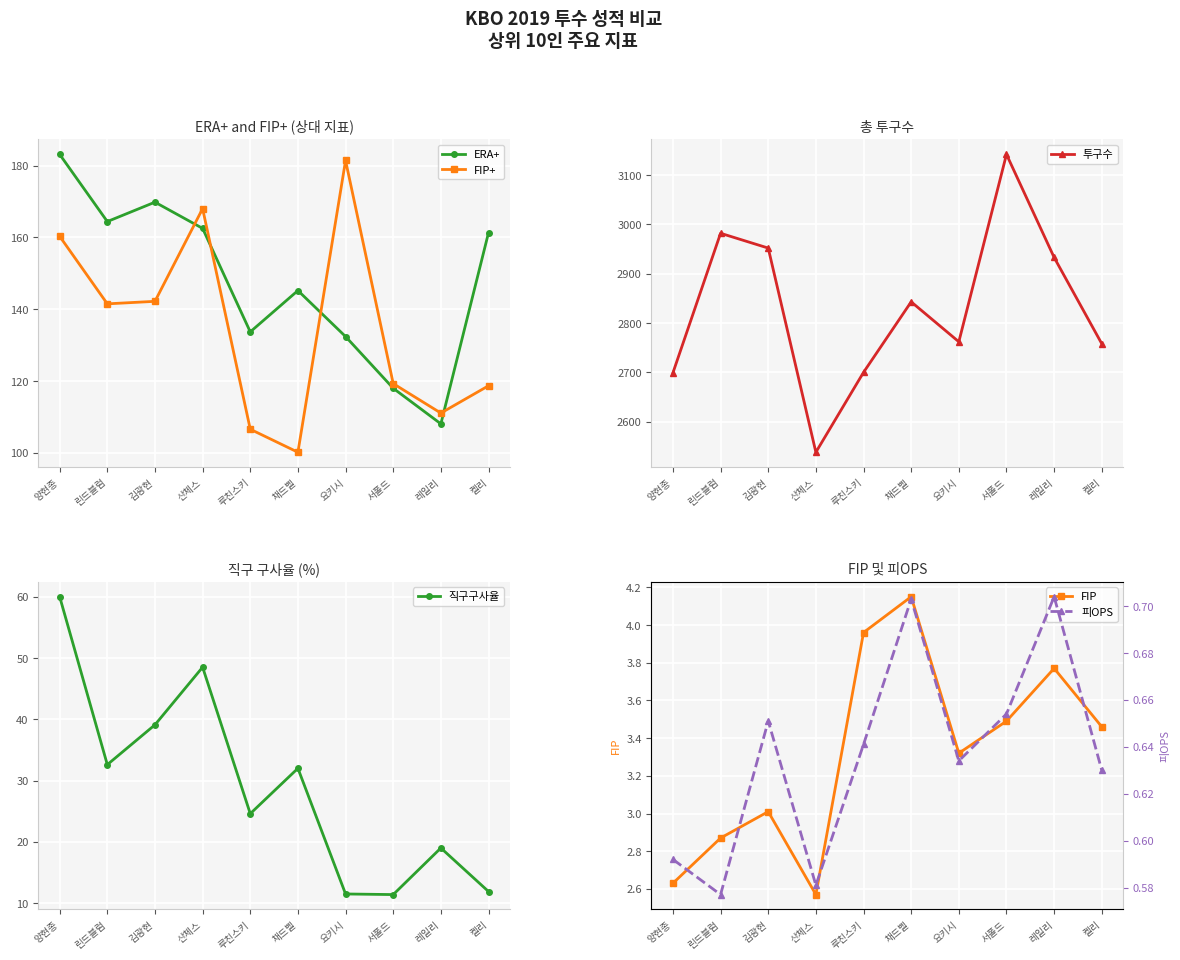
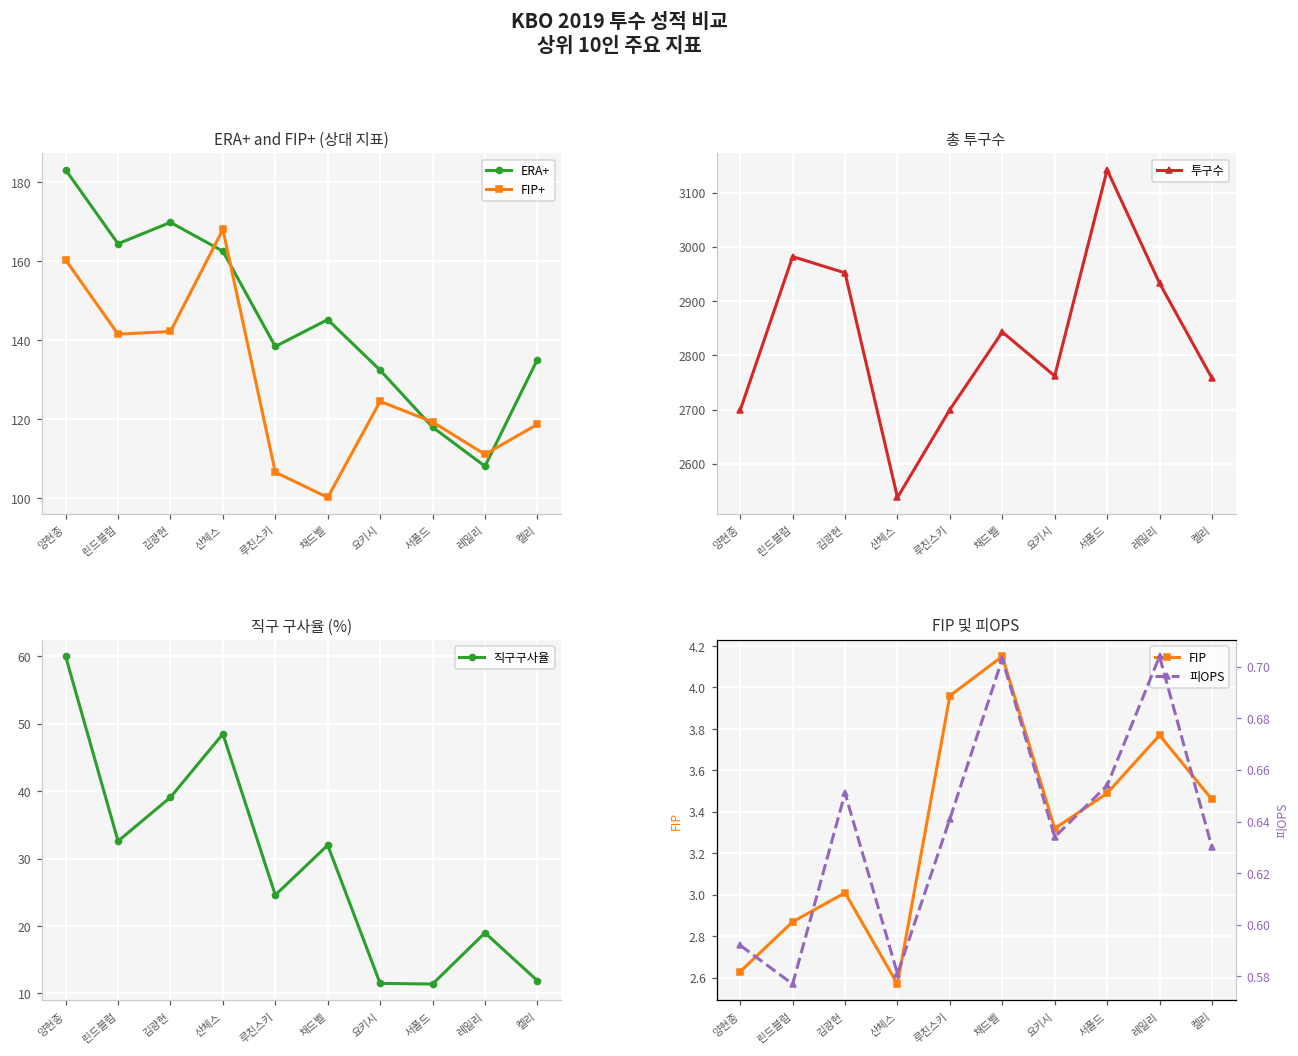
  {
    "ERA+ and FIP+ (상대 지표)": {
      "ERA+": {
        "양현종": 183,
        "린드블럼": 164,
        "김광현": 170,
        "산체스": 163,
-       "루친스키": 134,
+       "루친스키": 138,
        "채드벨": 145,
        "요키시": 132,
        "서폴드": 118,
        "레일리": 108,
-       "켈리": 161
+       "켈리": 135
      },
      "FIP+": {
        "양현종": 160,
        "린드블럼": 142,
        "김광현": 142,
        "산체스": 168,
        "루친스키": 107,
        "채드벨": 100,
-       "요키시": 181,
+       "요키시": 125,
        "서폴드": 119,
        "레일리": 111,
        "켈리": 119
      }
    },
    "총 투구수": {
      "양현종": 2700,
      "린드블럼": 2980,
      "김광현": 2950,
      "산체스": 2540,
      "루친스키": 2700,
      "채드벨": 2840,
      "요키시": 2760,
      "서폴드": 3140,
      "레일리": 2930,
      "켈리": 2760
    },
    "직구 구사율 (%)": {
      "양현종": 60,
      "린드블럼": 33,
      "김광현": 39,
      "산체스": 49,
      "루친스키": 25,
      "채드벨": 32,
      "요키시": 12,
      "서폴드": 11,
      "레일리": 19,
      "켈리": 12
    }
  }
